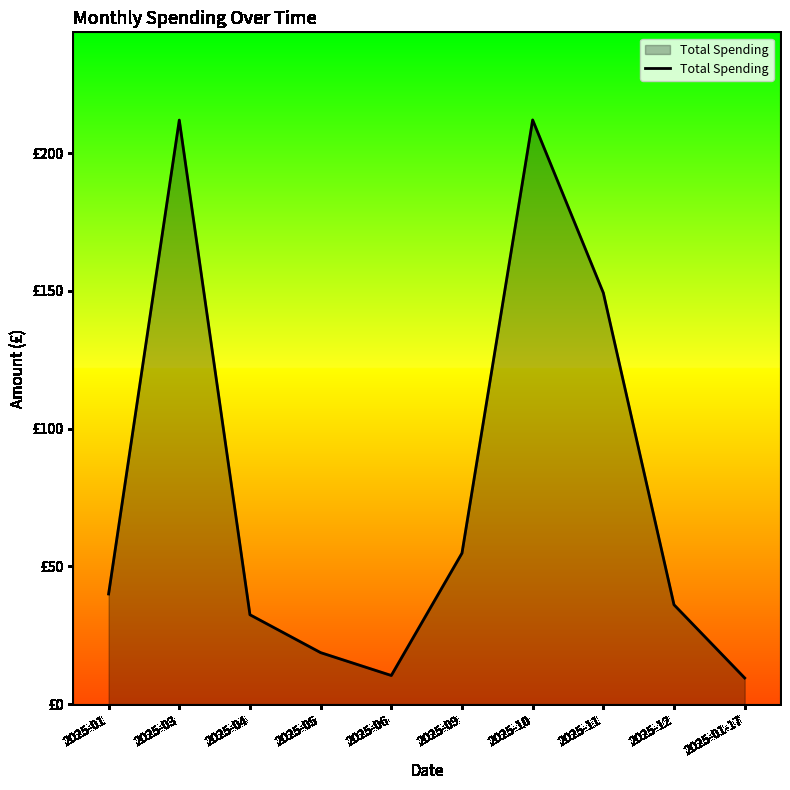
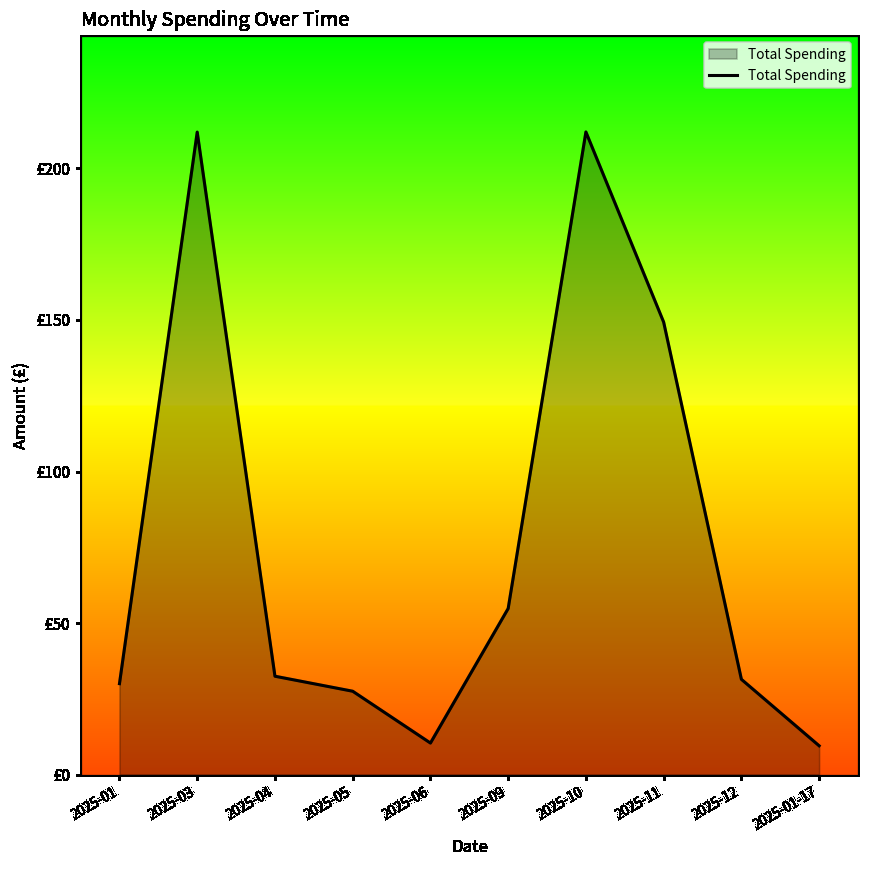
  {
-   "2025-01": "£40",
+   "2025-01": "£30",
    "2025-03": "£212",
    "2025-04": "£32",
-   "2025-05": "£19",
+   "2025-05": "£28",
    "2025-06": "£10",
    "2025-09": "£55",
    "2025-10": "£212",
    "2025-11": "£149",
-   "2025-12": "£36",
+   "2025-12": "£31",
    "2025-01-17": "£10"
  }
